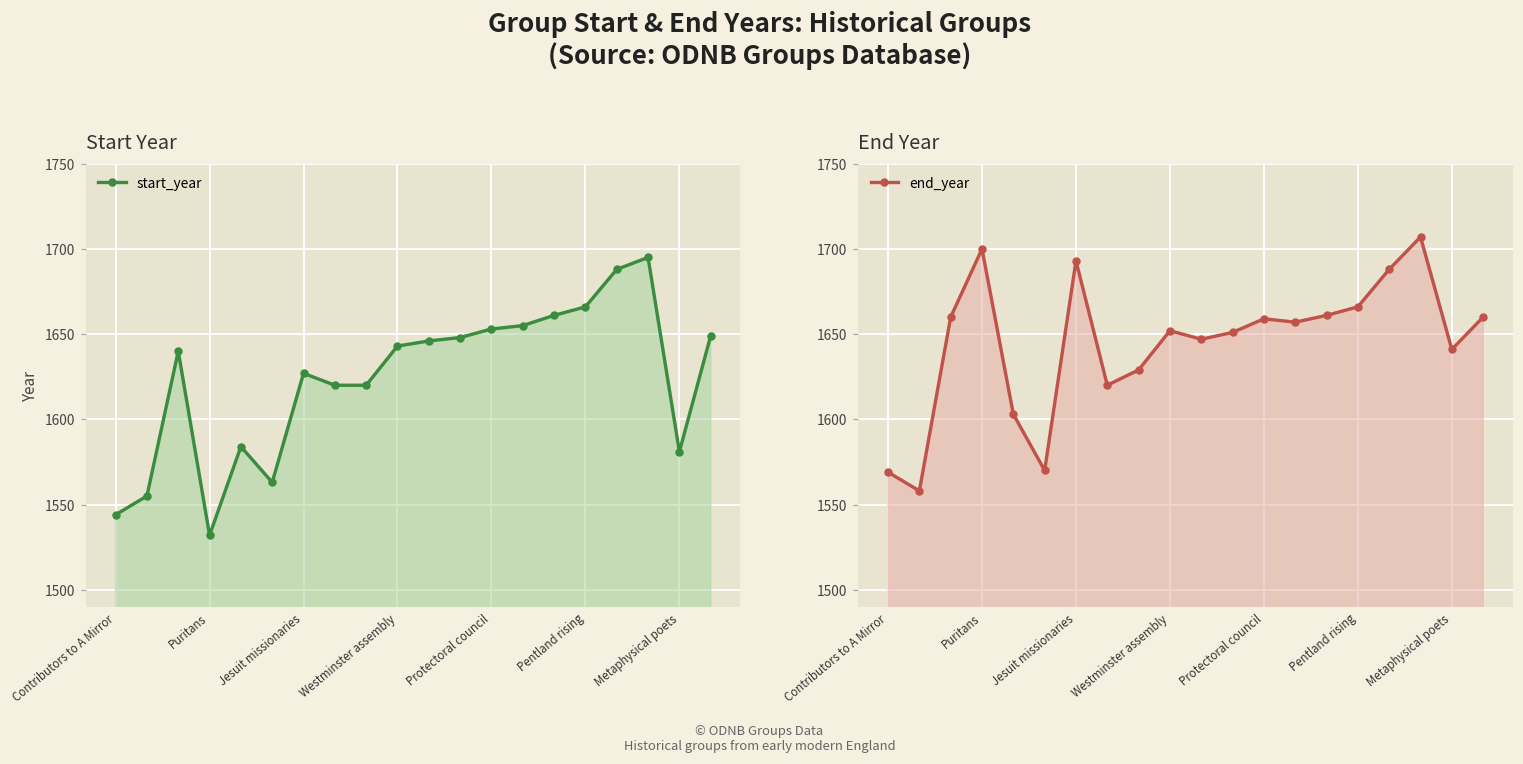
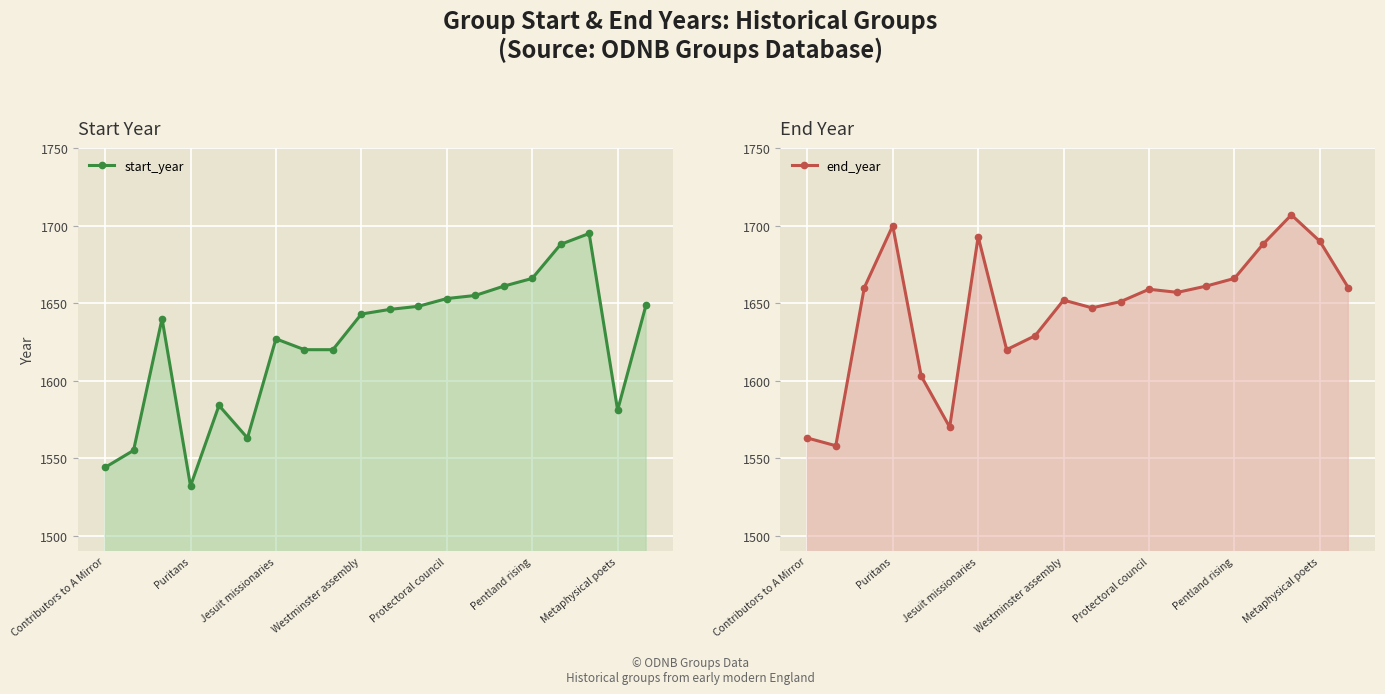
  {
    "Start Year": {
      "Contributors to A Mirror": 1544,
      "Puritans": 1532,
      "Jesuit missionaries": 1627,
      "Westminster assembly": 1643,
      "Protectoral council": 1653,
      "Pentland rising": 1666,
      "Metaphysical poets": 1581
    },
    "End Year": {
-     "Contributors to A Mirror": 1569,
+     "Contributors to A Mirror": 1563,
      "Puritans": 1700,
      "Jesuit missionaries": 1693,
      "Westminster assembly": 1652,
      "Protectoral council": 1659,
      "Pentland rising": 1666,
-     "Metaphysical poets": 1641
+     "Metaphysical poets": 1690
    }
  }
